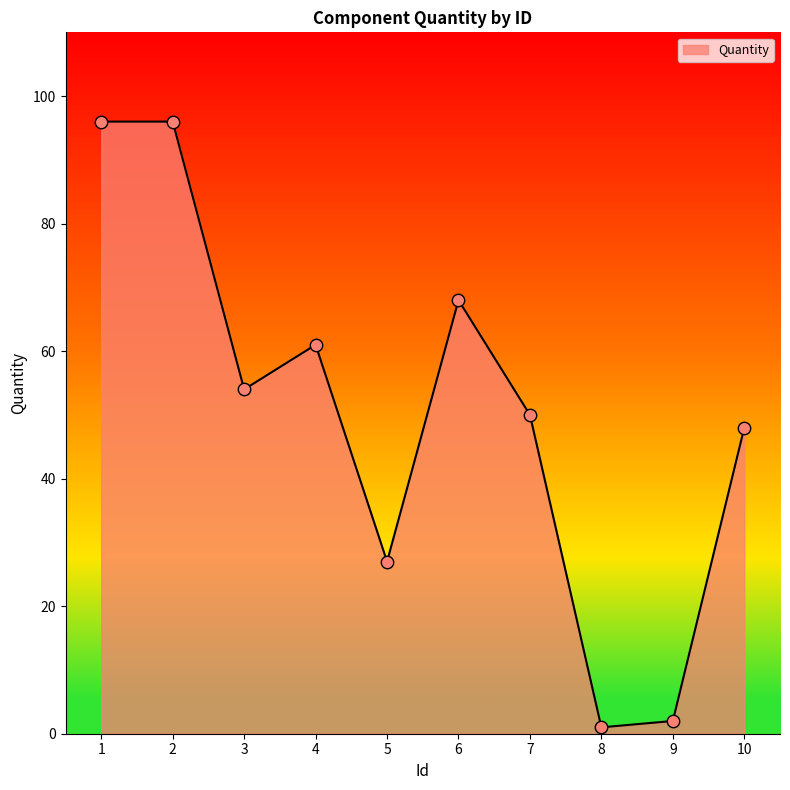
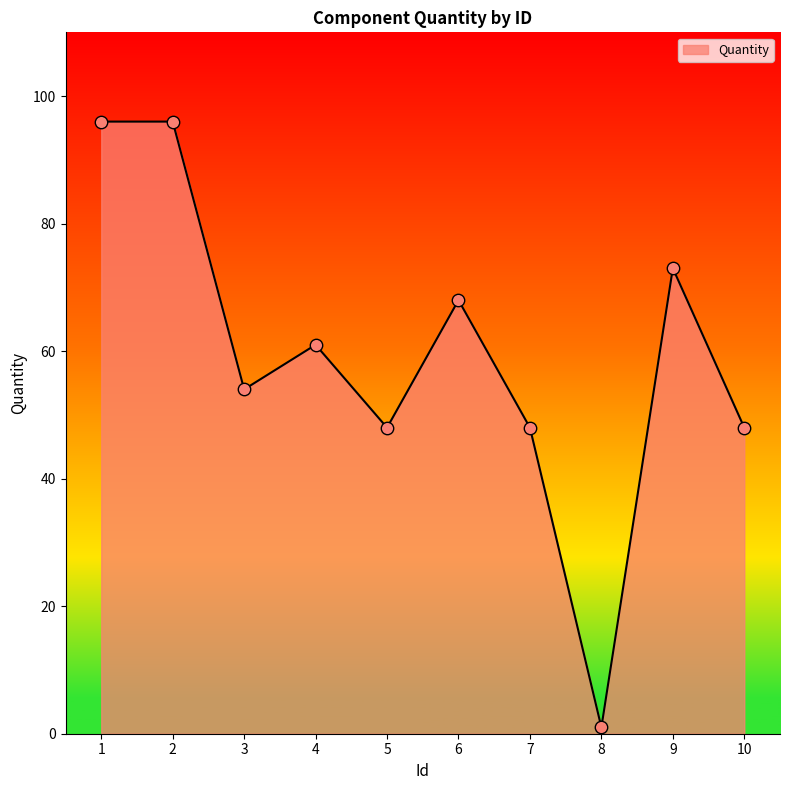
  {
    "1": 96,
    "2": 96,
    "3": 54,
    "4": 61,
-   "5": 27,
+   "5": 48,
    "6": 68,
-   "7": 50,
+   "7": 48,
    "8": 1,
-   "9": 2,
+   "9": 73,
    "10": 48
  }
